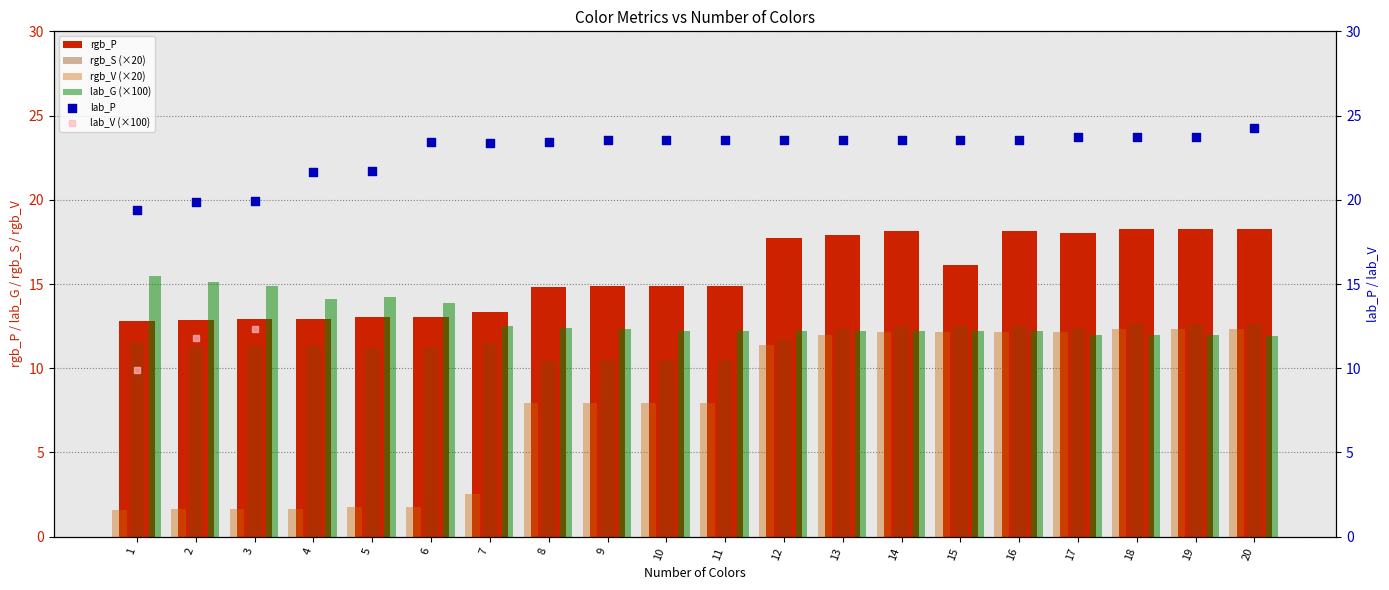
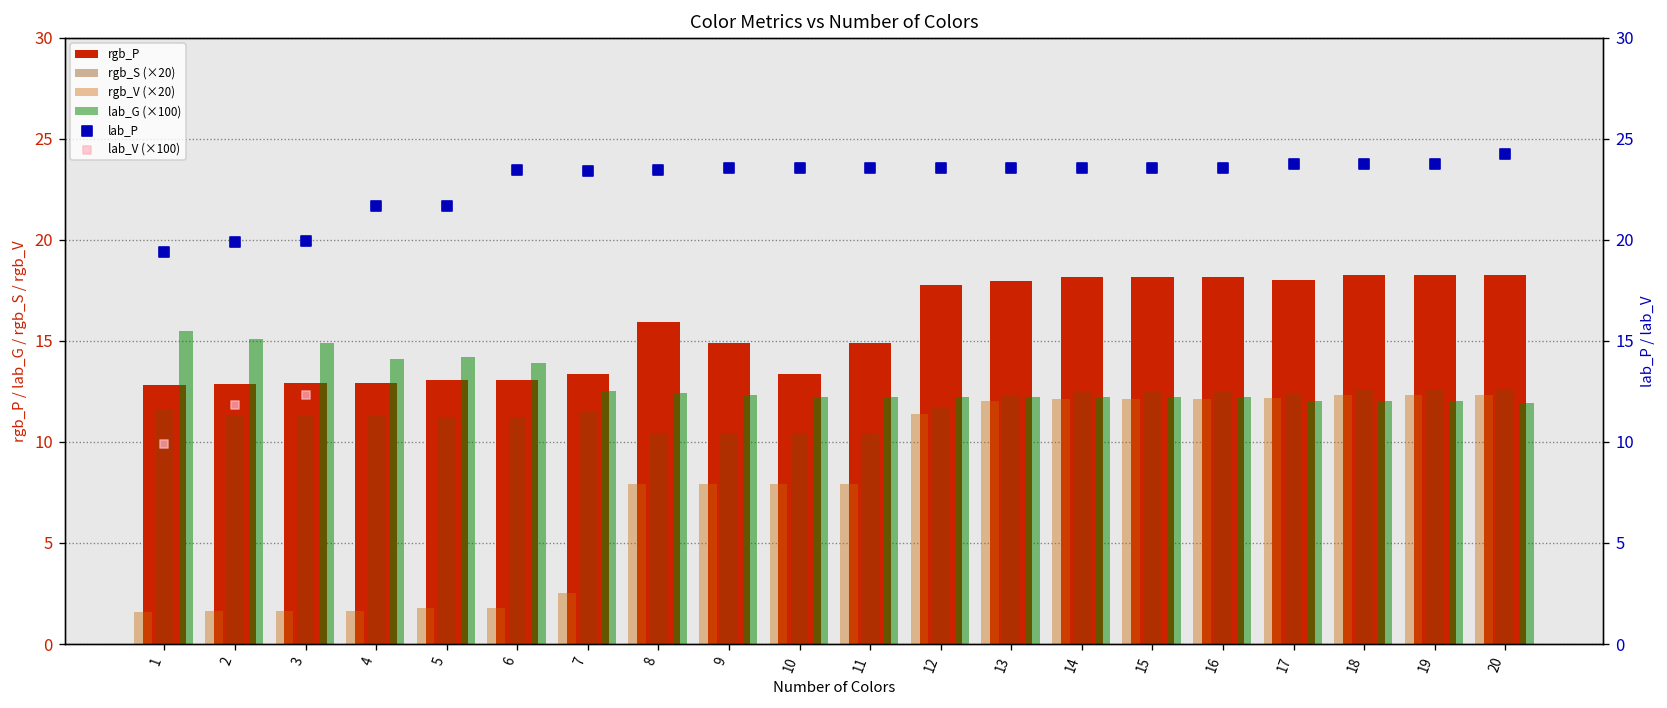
  {
    "rgb_P": {
      "1": 12.8,
      "2": 12.9,
      "3": 12.9,
      "4": 12.9,
      "5": 13.0,
      "6": 13.0,
      "7": 13.4,
-     "8": 14.8,
+     "8": 15.9,
      "9": 14.9,
-     "10": 14.9,
+     "10": 13.3,
      "11": 14.9,
      "12": 17.7,
      "13": 17.9,
      "14": 18.2,
-     "15": 16.1,
+     "15": 18.2,
      "16": 18.2,
      "17": 18.0,
      "18": 18.3,
      "19": 18.3,
      "20": 18.3
    },
    "lab_G (×100)": {
      "1": 15.5,
      "2": 15.1,
      "3": 14.9,
      "4": 14.1,
      "5": 14.2,
      "6": 13.9,
      "7": 12.5,
      "8": 12.4,
      "9": 12.3,
      "10": 12.2,
      "11": 12.2,
      "12": 12.2,
      "13": 12.2,
      "14": 12.2,
      "15": 12.2,
      "16": 12.2,
      "17": 12.0,
      "18": 12.0,
      "19": 12.0,
      "20": 11.9
    }
  }
